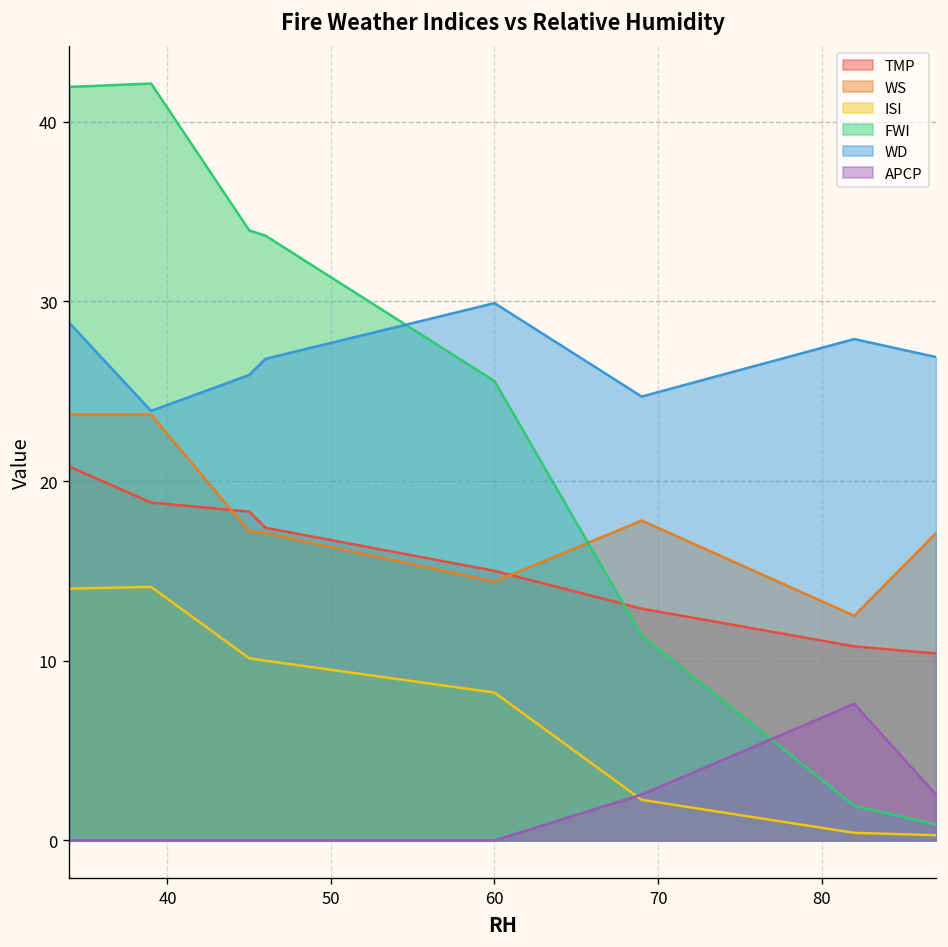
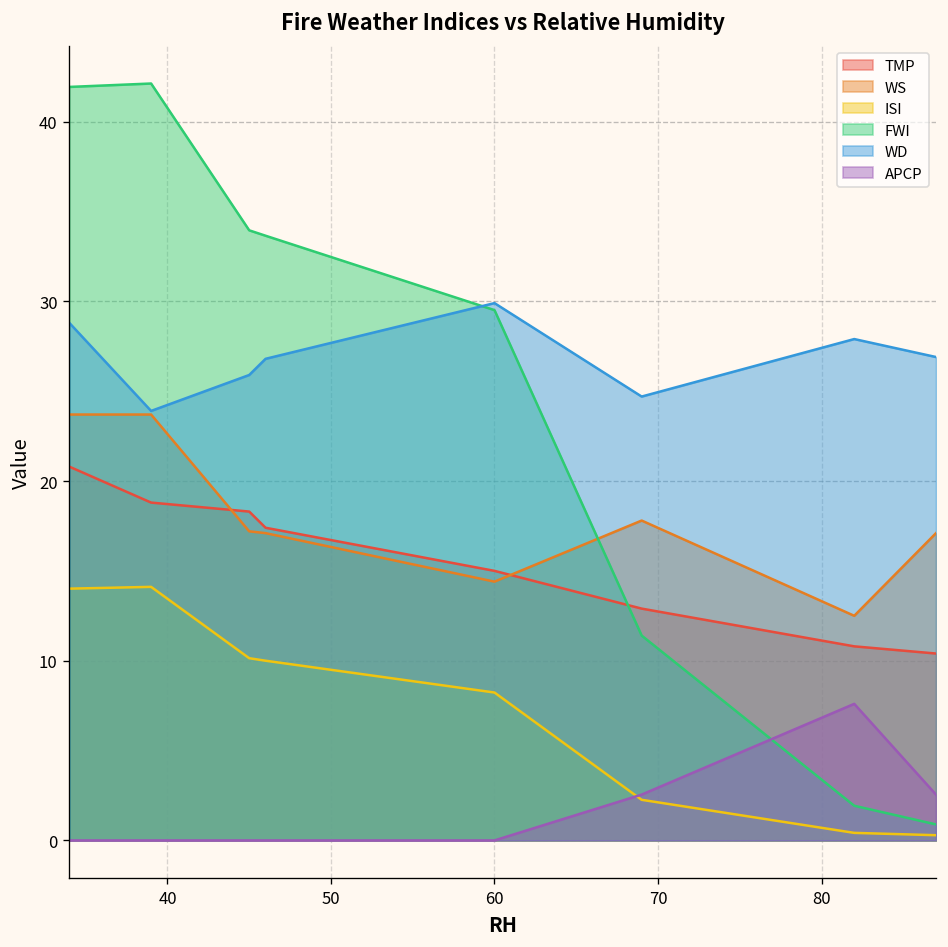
  {
    "FWI": {
-     "60": 25.6
+     "60": 29.5
    },
    "WD": {
      "60": 29.9
    },
    "APCP": {
      "60": 0.0
    }
  }
